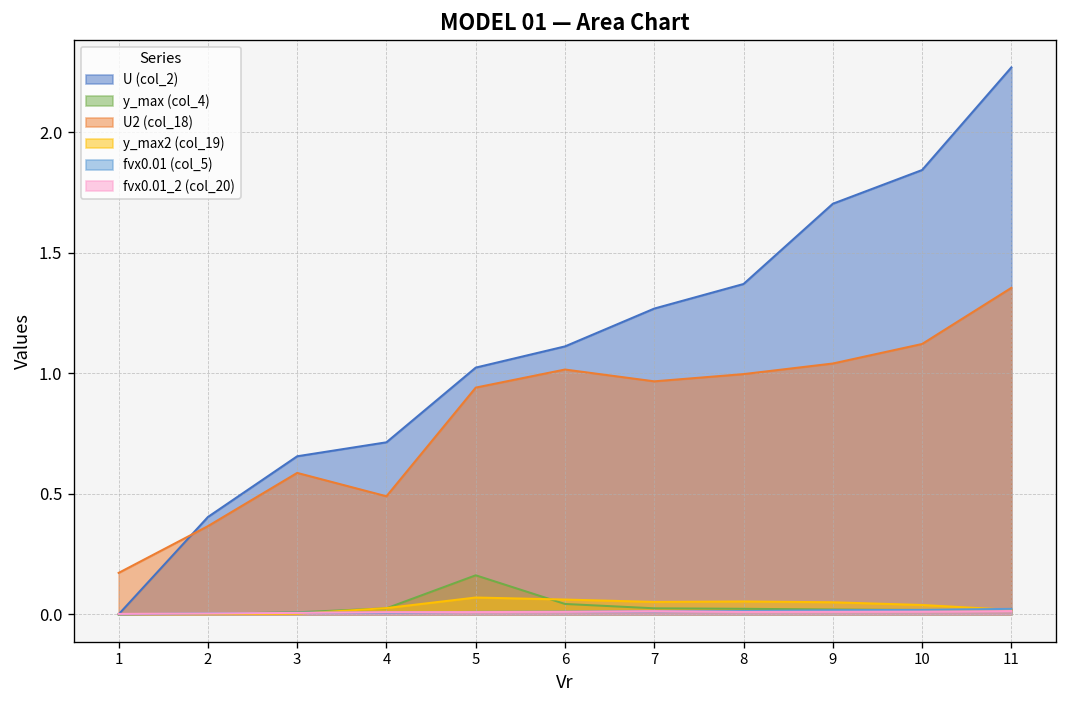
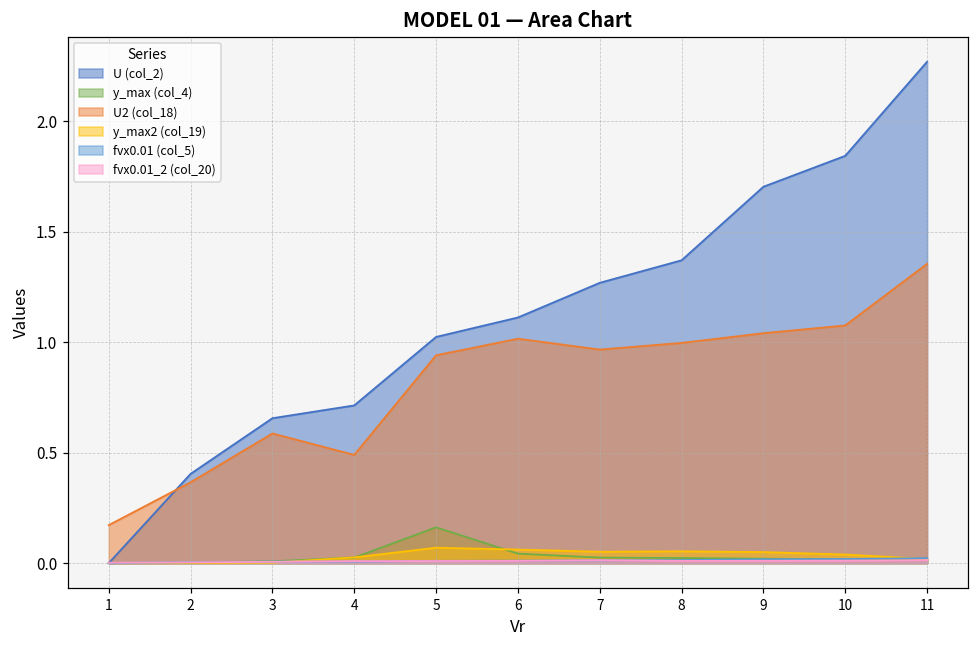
  {
    "y_max (col_4)": {
      "5": 0.16,
      "6": 0.04
    },
    "U2 (col_18)": {
      "1": 0.17,
      "2": 0.37,
      "3": 0.59,
      "4": 0.49,
      "5": 0.94,
      "6": 1.02,
      "7": 0.97,
      "8": 1.00,
      "9": 1.04,
-     "10": 1.12,
+     "10": 1.08,
      "11": 1.36
    },
    "y_max2 (col_19)": {
      "5": 0.07,
      "6": 0.06,
      "7": 0.05,
      "8": 0.05,
      "9": 0.05,
      "10": 0.04
    }
  }
